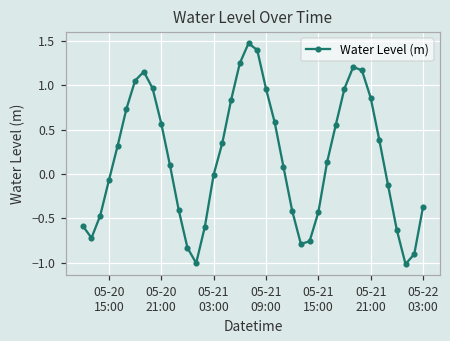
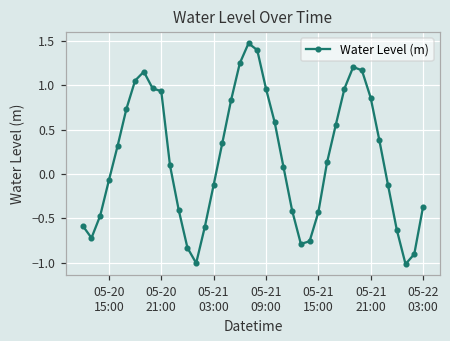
  {
    "05-20 15:00": -0.1,
-   "05-20 21:00": 0.6,
-   "05-21 03:00": 0.0,
+   "05-20 21:00": 0.9,
+   "05-21 03:00": -0.1,
    "05-21 09:00": 1.0,
    "05-21 15:00": -0.4,
    "05-21 21:00": 0.9,
    "05-22 03:00": -0.4
  }
